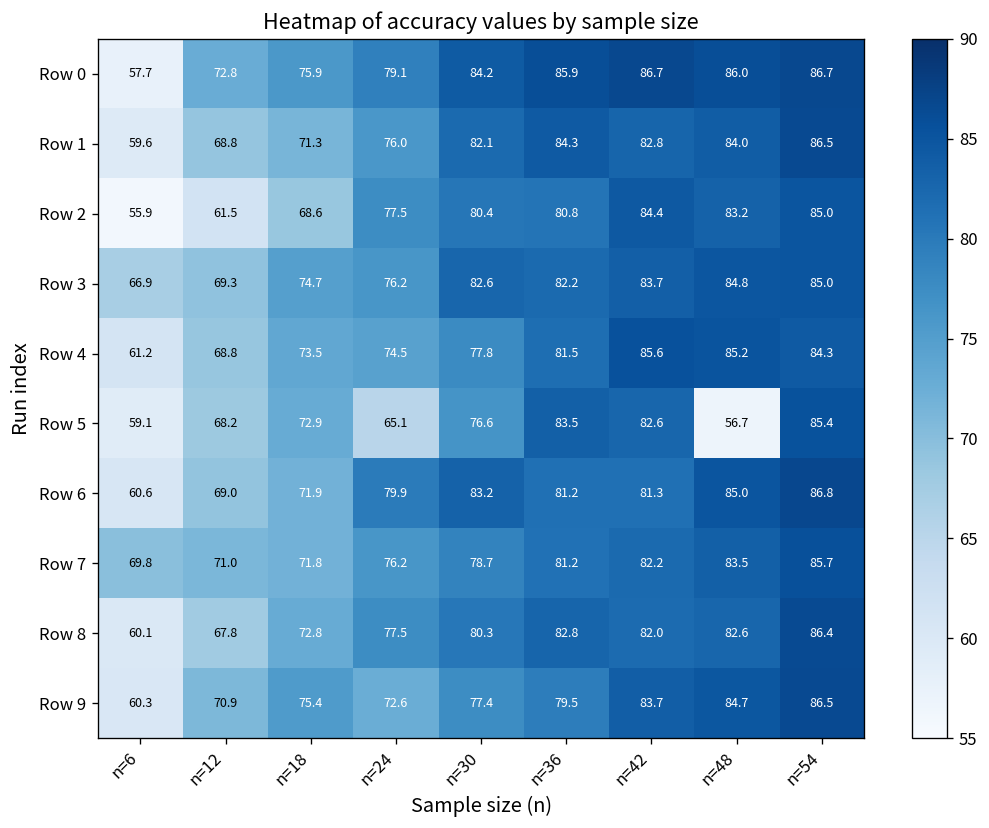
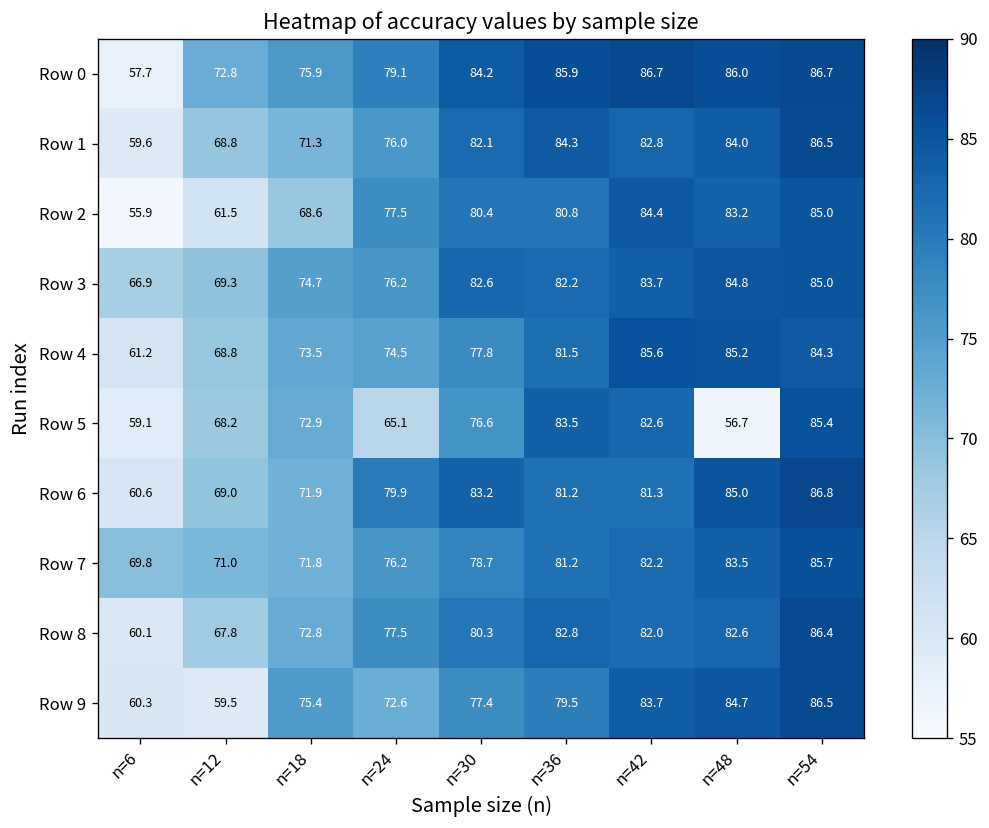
  {
    "Row 0": {
      "n=6": 57.7,
      "n=12": 72.8,
      "n=18": 75.9,
      "n=24": 79.1,
      "n=30": 84.2,
      "n=36": 85.9,
      "n=42": 86.7,
      "n=48": 86.0,
      "n=54": 86.7
    },
    "Row 1": {
      "n=6": 59.6,
      "n=12": 68.8,
      "n=18": 71.3,
      "n=24": 76.0,
      "n=30": 82.1,
      "n=36": 84.3,
      "n=42": 82.8,
      "n=48": 84.0,
      "n=54": 86.5
    },
    "Row 2": {
      "n=6": 55.9,
      "n=12": 61.5,
      "n=18": 68.6,
      "n=24": 77.5,
      "n=30": 80.4,
      "n=36": 80.8,
      "n=42": 84.4,
      "n=48": 83.2,
      "n=54": 85.0
    },
    "Row 3": {
      "n=6": 66.9,
      "n=12": 69.3,
      "n=18": 74.7,
      "n=24": 76.2,
      "n=30": 82.6,
      "n=36": 82.2,
      "n=42": 83.7,
      "n=48": 84.8,
      "n=54": 85.0
    },
    "Row 4": {
      "n=6": 61.2,
      "n=12": 68.8,
      "n=18": 73.5,
      "n=24": 74.5,
      "n=30": 77.8,
      "n=36": 81.5,
      "n=42": 85.6,
      "n=48": 85.2,
      "n=54": 84.3
    },
    "Row 5": {
      "n=6": 59.1,
      "n=12": 68.2,
      "n=18": 72.9,
      "n=24": 65.1,
      "n=30": 76.6,
      "n=36": 83.5,
      "n=42": 82.6,
      "n=48": 56.7,
      "n=54": 85.4
    },
    "Row 6": {
      "n=6": 60.6,
      "n=12": 69.0,
      "n=18": 71.9,
      "n=24": 79.9,
      "n=30": 83.2,
      "n=36": 81.2,
      "n=42": 81.3,
      "n=48": 85.0,
      "n=54": 86.8
    },
    "Row 7": {
      "n=6": 69.8,
      "n=12": 71.0,
      "n=18": 71.8,
      "n=24": 76.2,
      "n=30": 78.7,
      "n=36": 81.2,
      "n=42": 82.2,
      "n=48": 83.5,
      "n=54": 85.7
    },
    "Row 8": {
      "n=6": 60.1,
      "n=12": 67.8,
      "n=18": 72.8,
      "n=24": 77.5,
      "n=30": 80.3,
      "n=36": 82.8,
      "n=42": 82.0,
      "n=48": 82.6,
      "n=54": 86.4
    },
    "Row 9": {
      "n=6": 60.3,
-     "n=12": 70.9,
+     "n=12": 59.5,
      "n=18": 75.4,
      "n=24": 72.6,
      "n=30": 77.4,
      "n=36": 79.5,
      "n=42": 83.7,
      "n=48": 84.7,
      "n=54": 86.5
    }
  }
